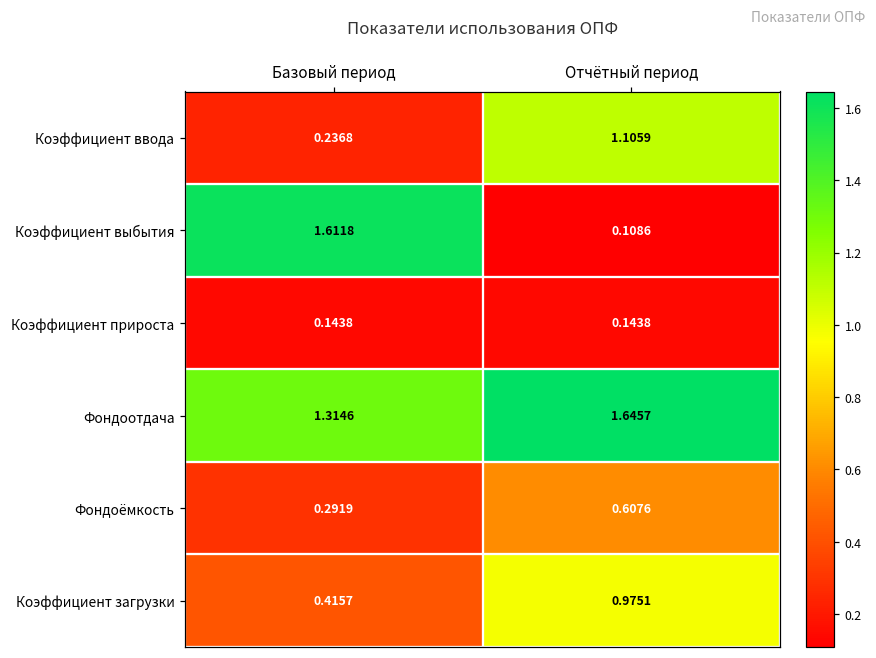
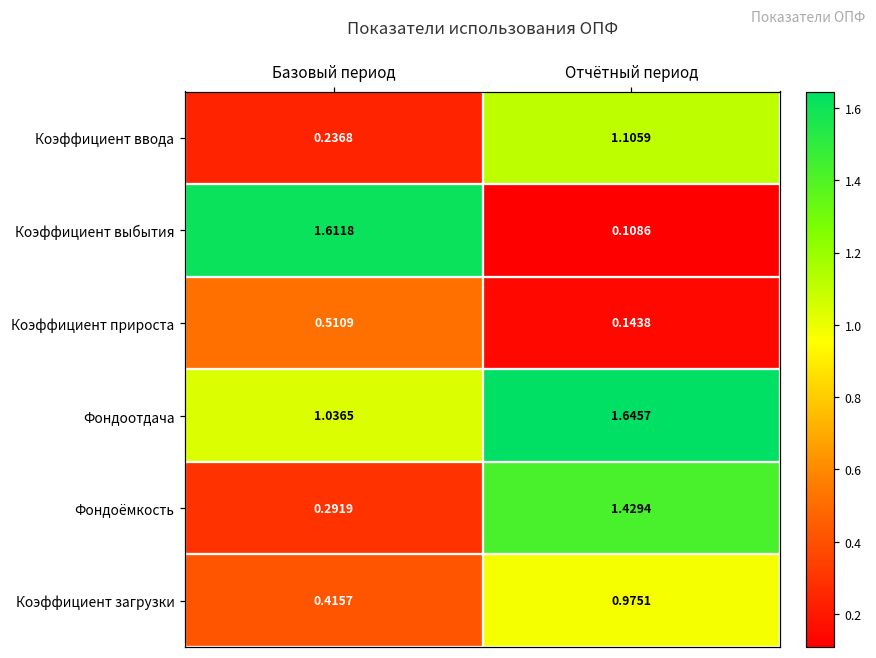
  {
    "Коэффициент ввода": {
      "Базовый период": 0.2368,
      "Отчётный период": 1.1059
    },
    "Коэффициент выбытия": {
      "Базовый период": 1.6118,
      "Отчётный период": 0.1086
    },
    "Коэффициент прироста": {
-     "Базовый период": 0.1438,
+     "Базовый период": 0.5109,
      "Отчётный период": 0.1438
    },
    "Фондоотдача": {
-     "Базовый период": 1.3146,
+     "Базовый период": 1.0365,
      "Отчётный период": 1.6457
    },
    "Фондоёмкость": {
      "Базовый период": 0.2919,
-     "Отчётный период": 0.6076
+     "Отчётный период": 1.4294
    },
    "Коэффициент загрузки": {
      "Базовый период": 0.4157,
      "Отчётный период": 0.9751
    }
  }
